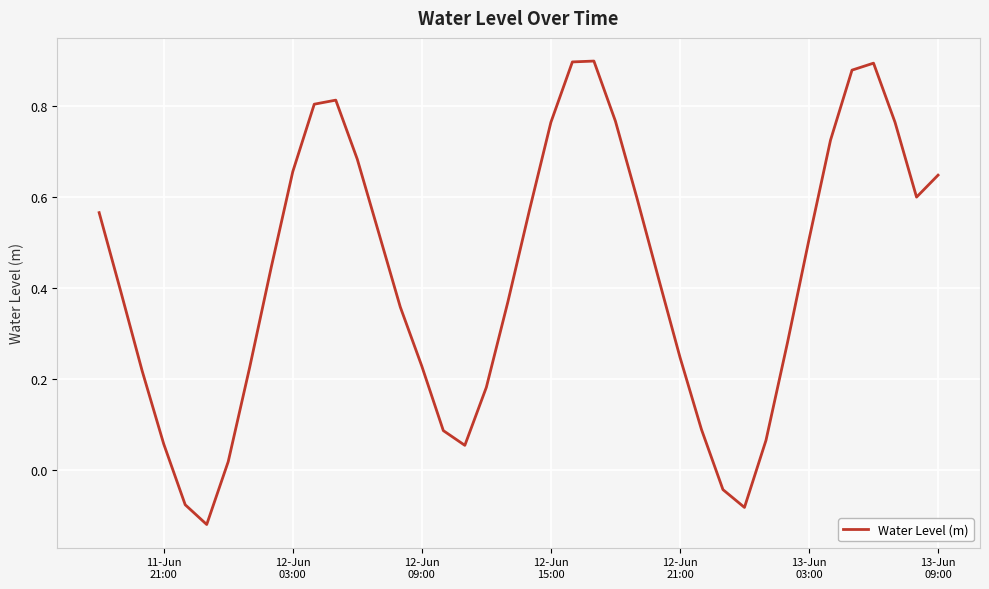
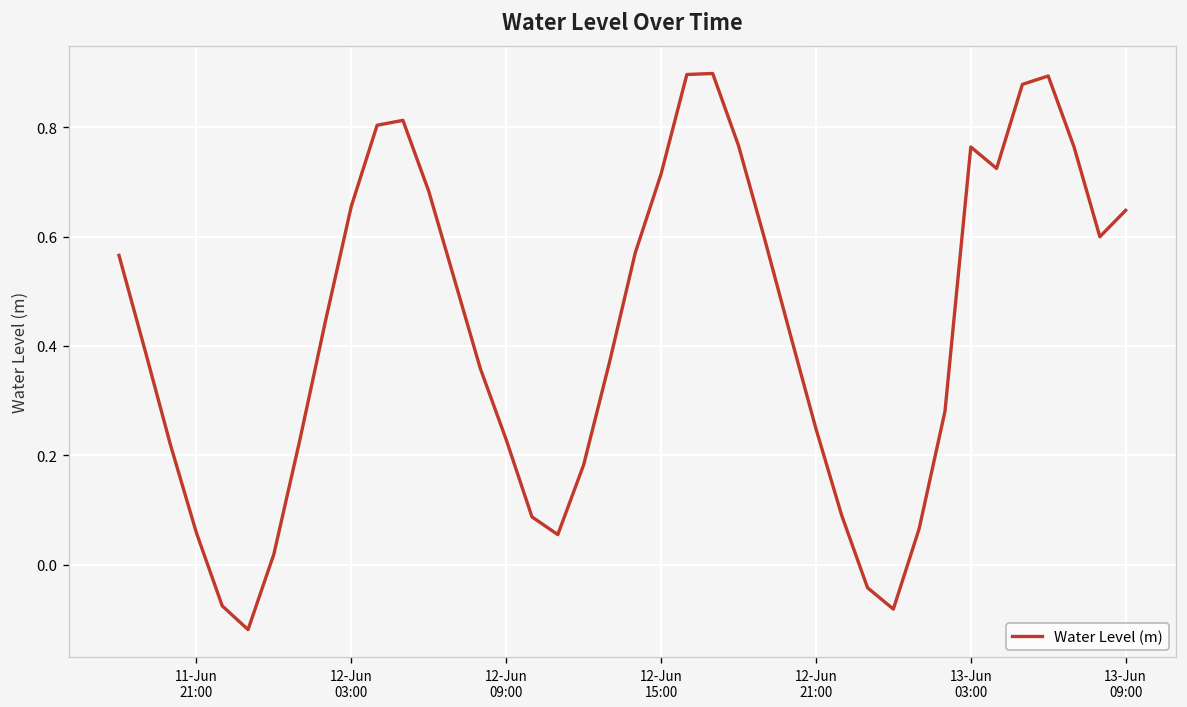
  {
    "11-Jun 21:00": 0.06,
    "12-Jun 03:00": 0.66,
    "12-Jun 09:00": 0.23,
-   "12-Jun 15:00": 0.76,
+   "12-Jun 15:00": 0.71,
    "12-Jun 21:00": 0.25,
-   "13-Jun 03:00": 0.51,
+   "13-Jun 03:00": 0.76,
    "13-Jun 09:00": 0.65
  }
